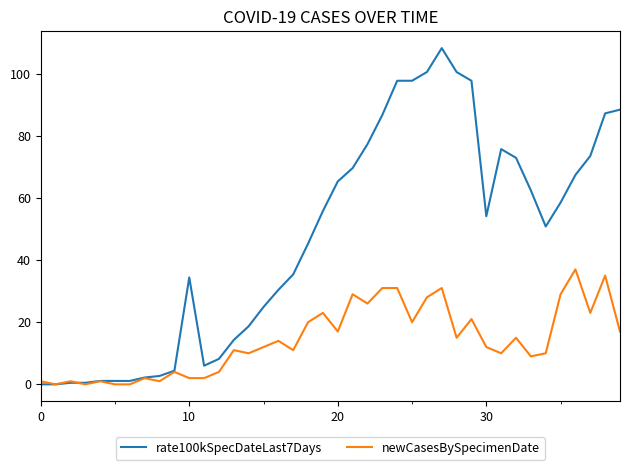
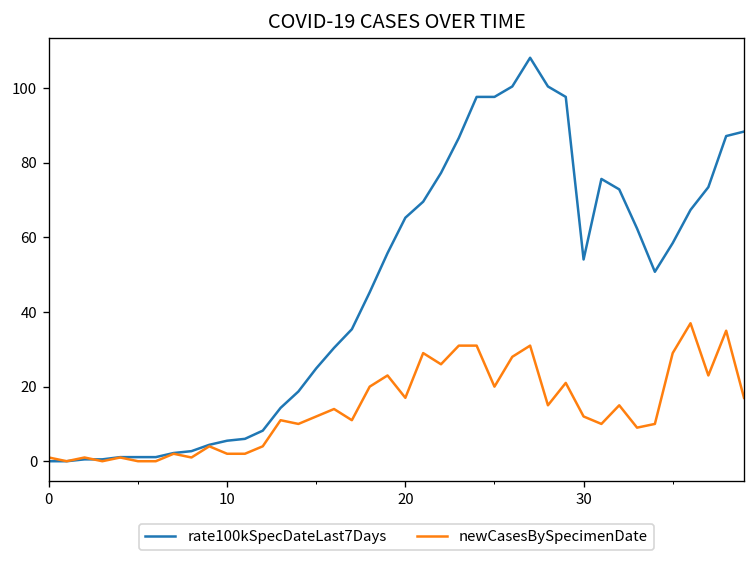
  {
    "rate100kSpecDateLast7Days": {
      "0": 0,
-     "10": 34,
+     "10": 6,
      "20": 65,
      "30": 54
    },
    "newCasesBySpecimenDate": {
      "0": 1,
      "10": 2,
      "20": 17,
      "30": 12
    }
  }
